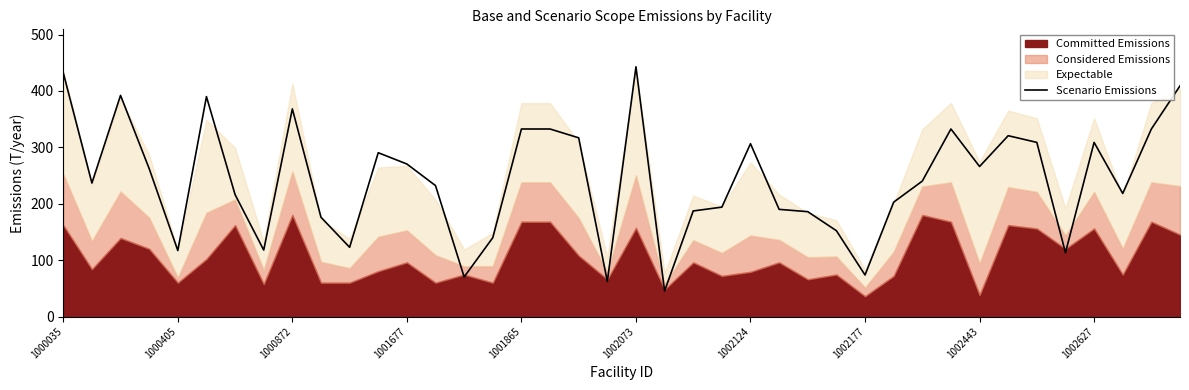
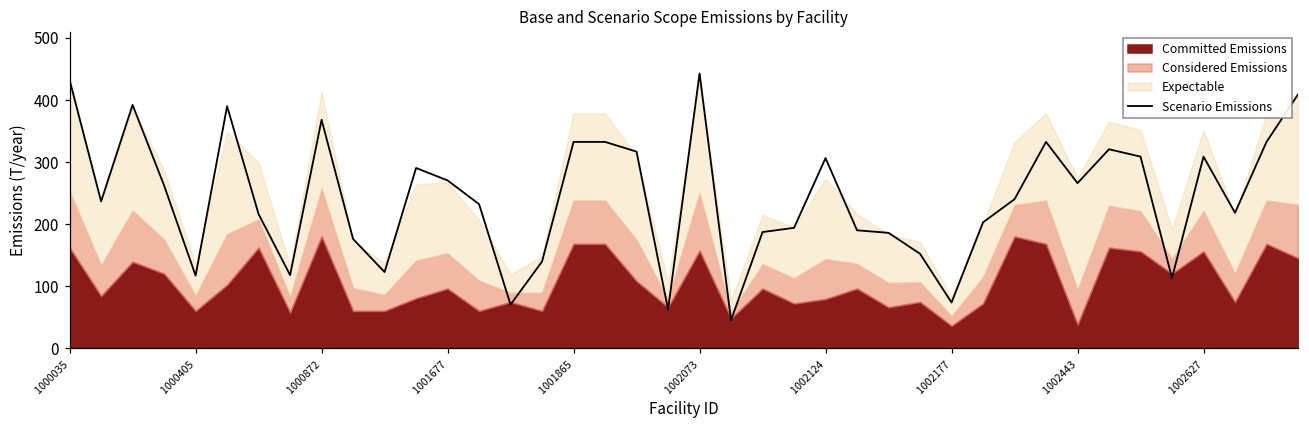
  {
    "Committed Emissions": {
      "1000035": 160,
      "1000405": 60,
      "1000872": 180,
      "1001677": 100,
      "1001865": 170,
      "1002073": 160,
      "1002124": 80,
      "1002177": 40,
      "1002443": 40,
      "1002627": 160
    },
    "Scenario Emissions": {
      "1000872": 370,
      "1001865": 330,
      "1002073": 440,
      "1002124": 310,
      "1002177": 70,
      "1002443": 270,
      "1002627": 310
    },
    "Considered Emissions": {
      "1000035": 90,
-     "1000405": 10,
+     "1000405": 20,
      "1000872": 80,
      "1001677": 60,
      "1001865": 70,
      "1002073": 90,
      "1002124": 60,
      "1002177": 20,
      "1002443": 60,
      "1002627": 60
    },
    "Expectable": {
      "1000872": 160,
      "1001865": 140,
      "1002073": 190,
      "1002124": 130,
      "1002177": 30,
      "1002443": 180,
      "1002627": 130
    }
  }
